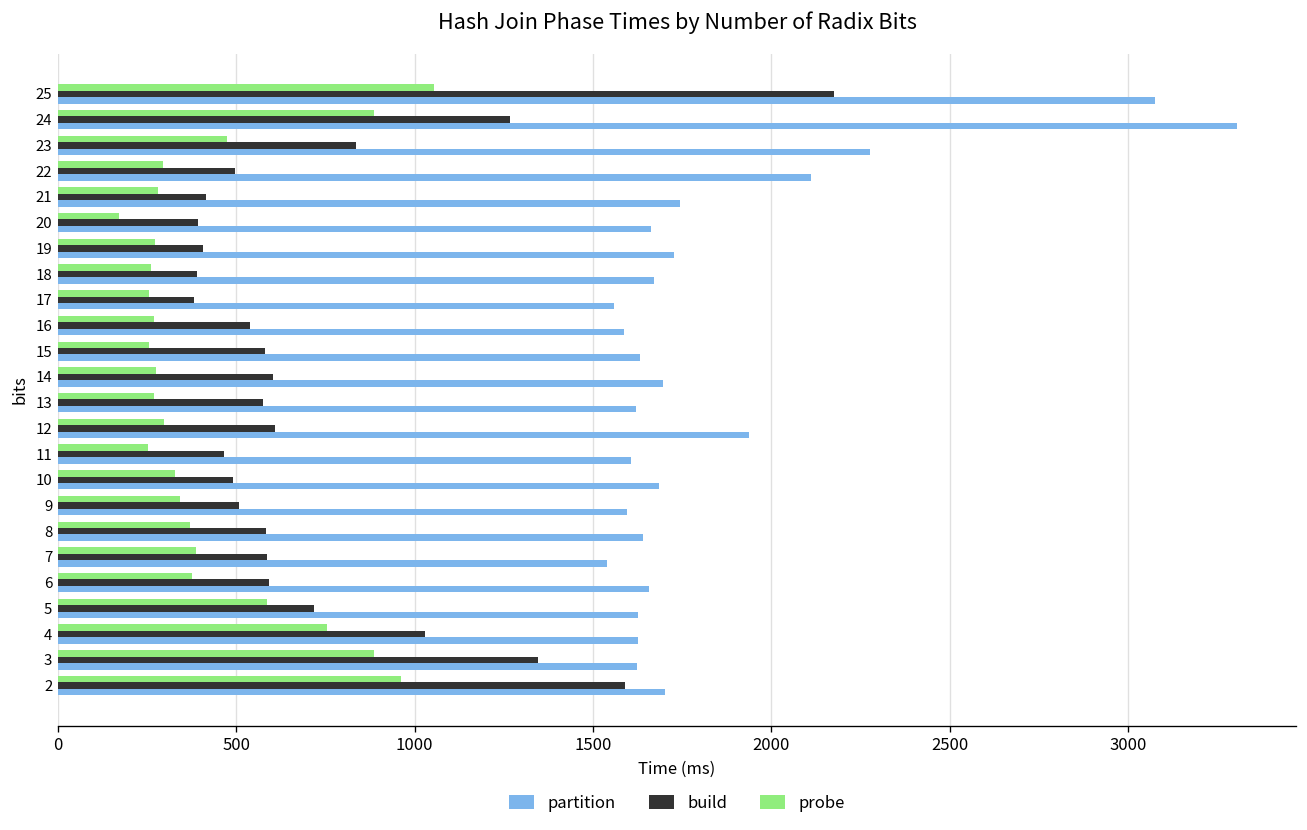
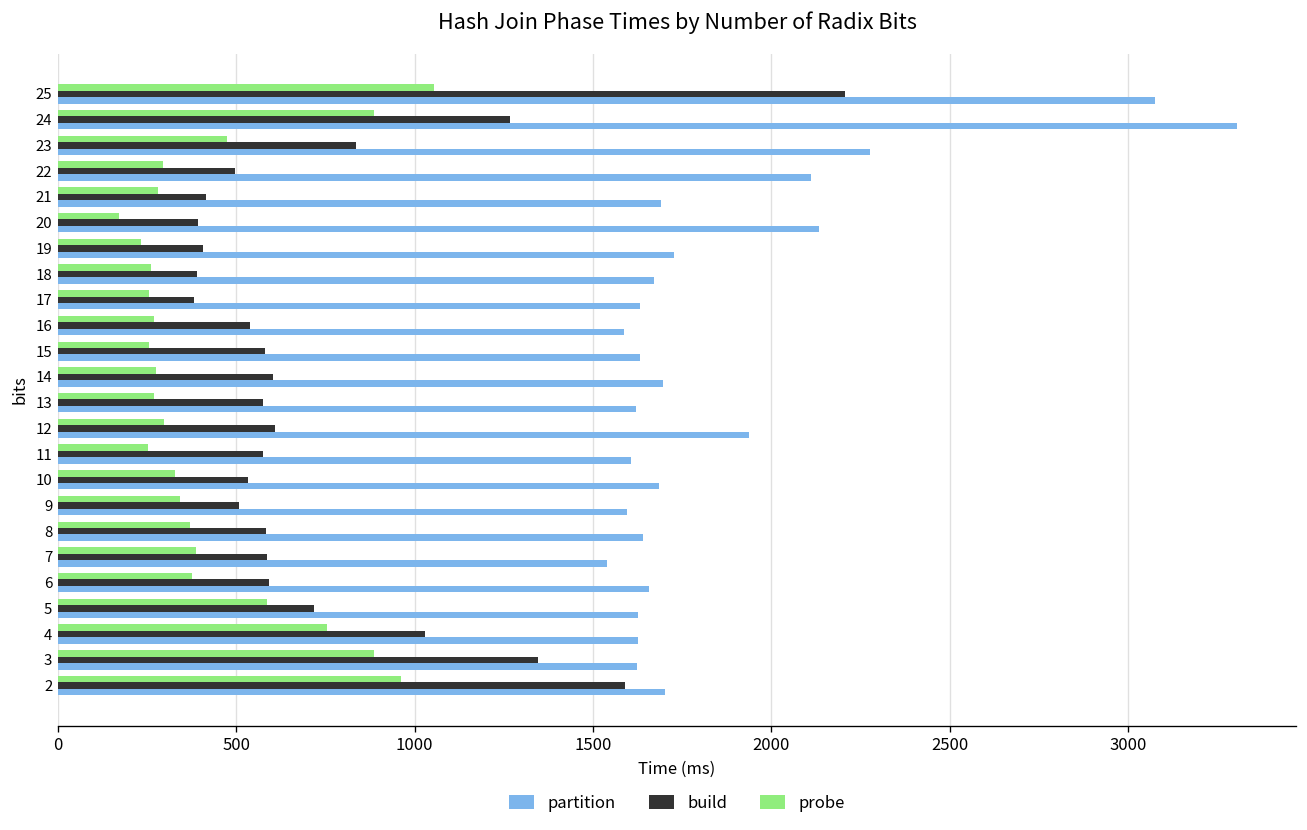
  {
    "partition": {
      "25": 3080,
      "24": 3310,
      "23": 2280,
      "22": 2110,
-     "21": 1740,
-     "20": 1660,
+     "21": 1690,
+     "20": 2130,
      "19": 1730,
      "18": 1670,
-     "17": 1560,
+     "17": 1630,
      "16": 1590,
      "15": 1630,
      "14": 1700,
      "13": 1620,
      "12": 1940,
      "11": 1610,
      "10": 1680,
      "9": 1600,
      "8": 1640,
      "7": 1540,
      "6": 1660,
      "5": 1630,
      "4": 1630,
      "3": 1620,
      "2": 1700
    },
    "build": {
-     "25": 2180,
+     "25": 2210,
      "24": 1270,
      "23": 840,
      "22": 500,
      "21": 410,
      "20": 390,
      "19": 410,
      "18": 390,
      "17": 380,
      "16": 540,
      "15": 580,
      "14": 600,
      "13": 580,
      "12": 610,
-     "11": 470,
-     "10": 490,
+     "11": 570,
+     "10": 530,
      "9": 510,
      "8": 580,
      "7": 580,
      "6": 590,
      "5": 720,
      "4": 1030,
      "3": 1350,
      "2": 1590
    },
    "probe": {
      "25": 1050,
      "24": 890,
      "23": 470,
      "22": 290,
      "21": 280,
      "20": 170,
-     "19": 270,
+     "19": 230,
      "18": 260,
      "17": 260,
      "16": 270,
      "15": 260,
      "14": 270,
      "13": 270,
      "12": 300,
      "11": 250,
      "10": 330,
      "9": 340,
      "8": 370,
      "7": 390,
      "6": 380,
      "5": 590,
      "4": 760,
      "3": 890,
      "2": 960
    }
  }
